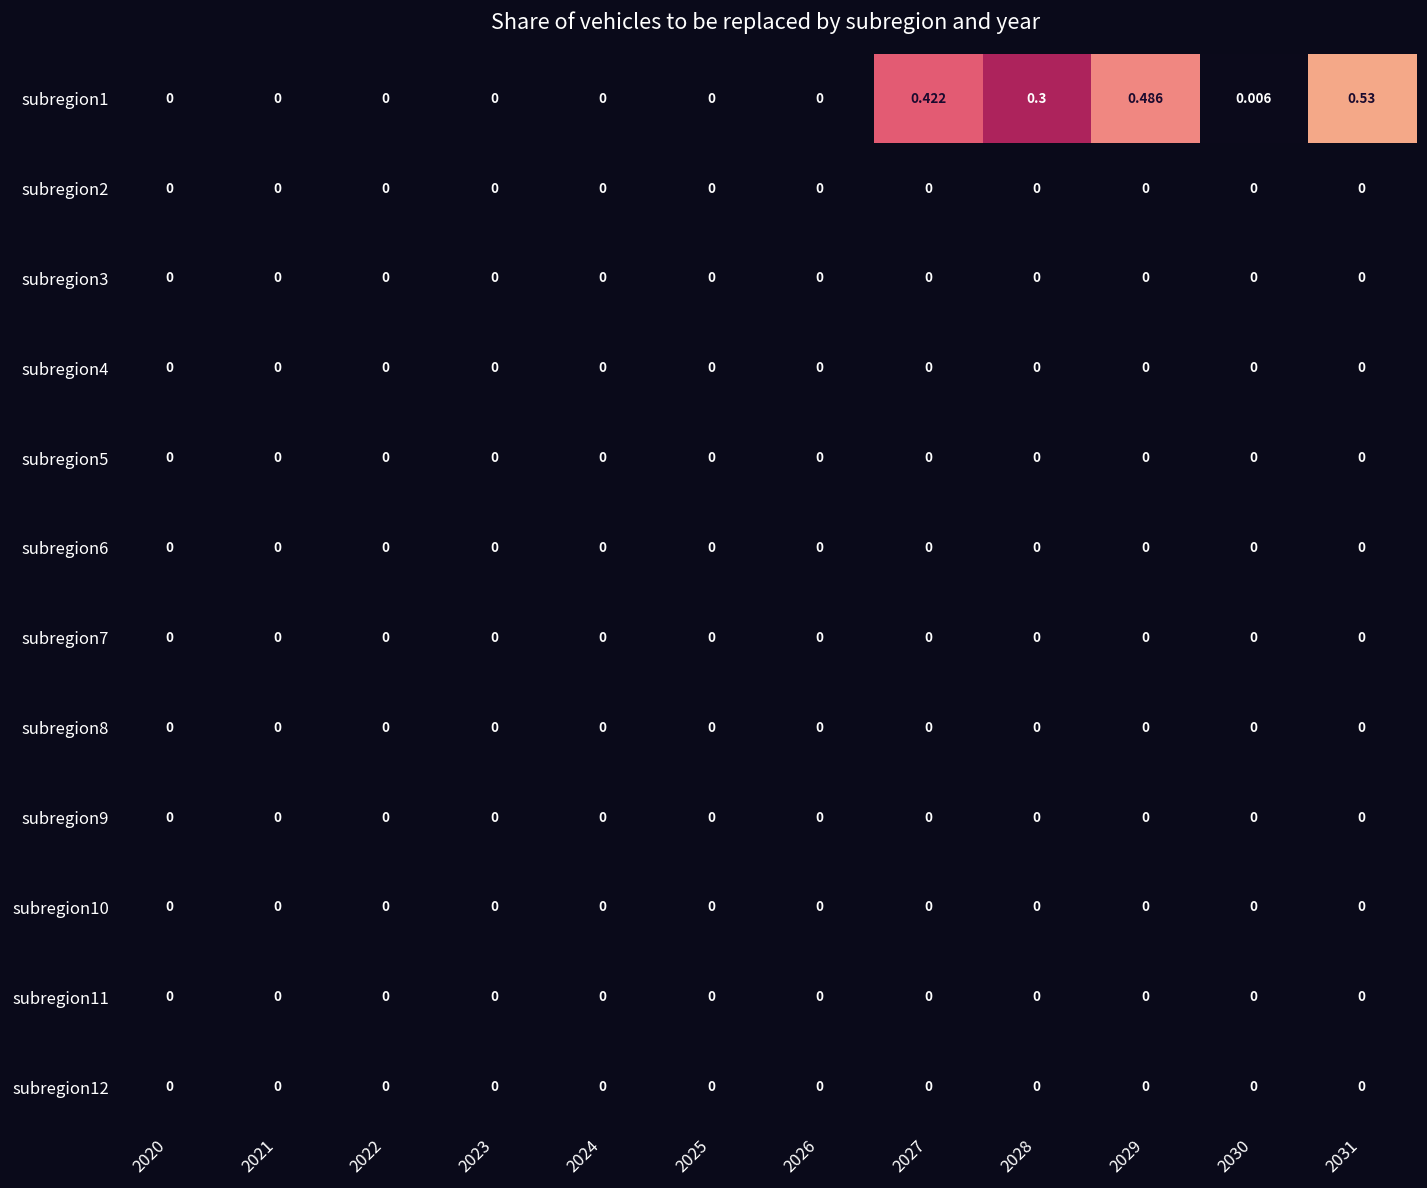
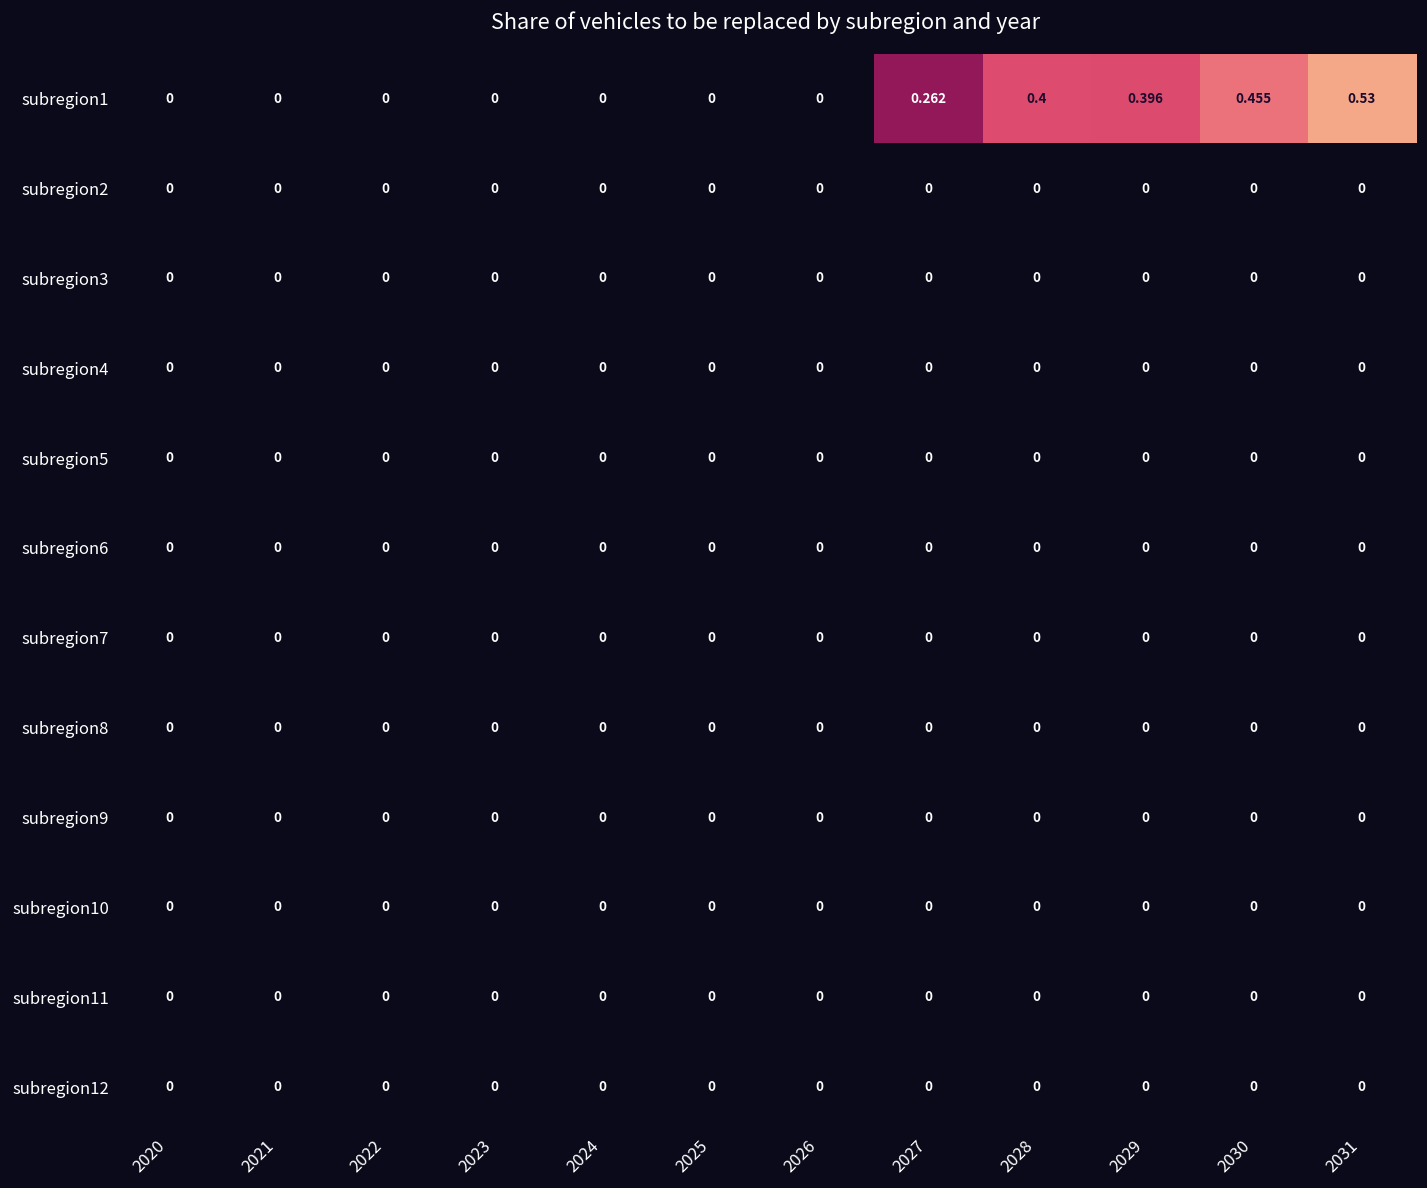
  {
    "subregion1": {
      "2020": 0,
      "2021": 0,
      "2022": 0,
      "2023": 0,
      "2024": 0,
      "2025": 0,
      "2026": 0,
-     "2027": 0.422,
-     "2028": 0.3,
-     "2029": 0.486,
-     "2030": 0.006,
+     "2027": 0.262,
+     "2028": 0.4,
+     "2029": 0.396,
+     "2030": 0.455,
      "2031": 0.53
    },
    "subregion2": {
      "2020": 0,
      "2021": 0,
      "2022": 0,
      "2023": 0,
      "2024": 0,
      "2025": 0,
      "2026": 0,
      "2027": 0,
      "2028": 0,
      "2029": 0,
      "2030": 0,
      "2031": 0
    },
    "subregion3": {
      "2020": 0,
      "2021": 0,
      "2022": 0,
      "2023": 0,
      "2024": 0,
      "2025": 0,
      "2026": 0,
      "2027": 0,
      "2028": 0,
      "2029": 0,
      "2030": 0,
      "2031": 0
    },
    "subregion4": {
      "2020": 0,
      "2021": 0,
      "2022": 0,
      "2023": 0,
      "2024": 0,
      "2025": 0,
      "2026": 0,
      "2027": 0,
      "2028": 0,
      "2029": 0,
      "2030": 0,
      "2031": 0
    },
    "subregion5": {
      "2020": 0,
      "2021": 0,
      "2022": 0,
      "2023": 0,
      "2024": 0,
      "2025": 0,
      "2026": 0,
      "2027": 0,
      "2028": 0,
      "2029": 0,
      "2030": 0,
      "2031": 0
    },
    "subregion6": {
      "2020": 0,
      "2021": 0,
      "2022": 0,
      "2023": 0,
      "2024": 0,
      "2025": 0,
      "2026": 0,
      "2027": 0,
      "2028": 0,
      "2029": 0,
      "2030": 0,
      "2031": 0
    },
    "subregion7": {
      "2020": 0,
      "2021": 0,
      "2022": 0,
      "2023": 0,
      "2024": 0,
      "2025": 0,
      "2026": 0,
      "2027": 0,
      "2028": 0,
      "2029": 0,
      "2030": 0,
      "2031": 0
    },
    "subregion8": {
      "2020": 0,
      "2021": 0,
      "2022": 0,
      "2023": 0,
      "2024": 0,
      "2025": 0,
      "2026": 0,
      "2027": 0,
      "2028": 0,
      "2029": 0,
      "2030": 0,
      "2031": 0
    },
    "subregion9": {
      "2020": 0,
      "2021": 0,
      "2022": 0,
      "2023": 0,
      "2024": 0,
      "2025": 0,
      "2026": 0,
      "2027": 0,
      "2028": 0,
      "2029": 0,
      "2030": 0,
      "2031": 0
    },
    "subregion10": {
      "2020": 0,
      "2021": 0,
      "2022": 0,
      "2023": 0,
      "2024": 0,
      "2025": 0,
      "2026": 0,
      "2027": 0,
      "2028": 0,
      "2029": 0,
      "2030": 0,
      "2031": 0
    },
    "subregion11": {
      "2020": 0,
      "2021": 0,
      "2022": 0,
      "2023": 0,
      "2024": 0,
      "2025": 0,
      "2026": 0,
      "2027": 0,
      "2028": 0,
      "2029": 0,
      "2030": 0,
      "2031": 0
    },
    "subregion12": {
      "2020": 0,
      "2021": 0,
      "2022": 0,
      "2023": 0,
      "2024": 0,
      "2025": 0,
      "2026": 0,
      "2027": 0,
      "2028": 0,
      "2029": 0,
      "2030": 0,
      "2031": 0
    }
  }
